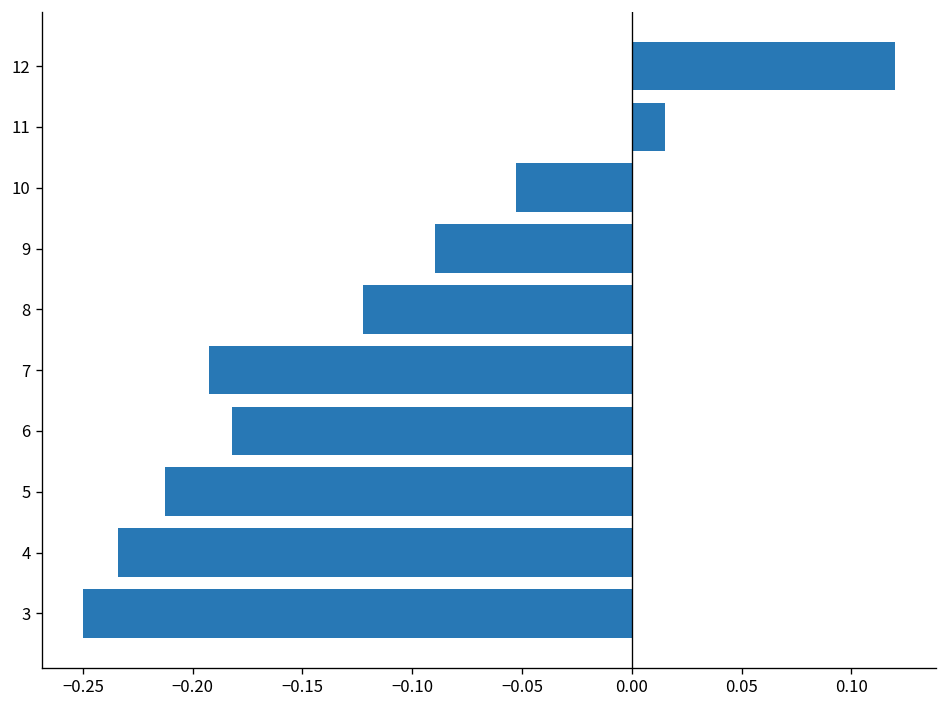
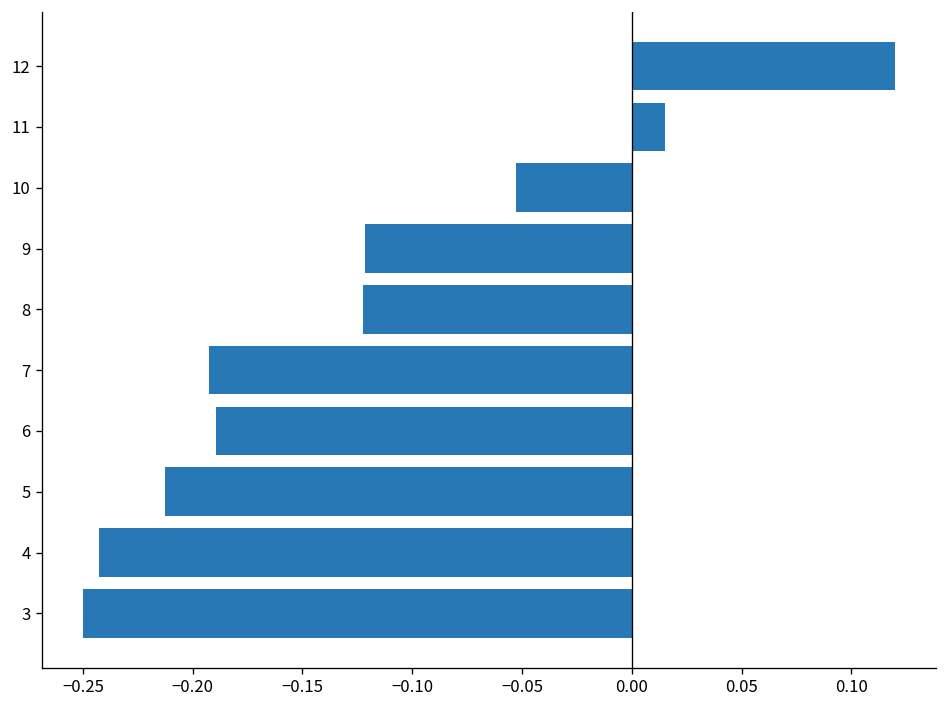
  {
    "12": 0.120,
    "11": 0.015,
    "10": -0.053,
-   "9": -0.090,
+   "9": -0.121,
    "8": -0.123,
    "7": -0.193,
-   "6": -0.182,
+   "6": -0.189,
    "5": -0.213,
-   "4": -0.234,
+   "4": -0.243,
    "3": -0.250
  }
